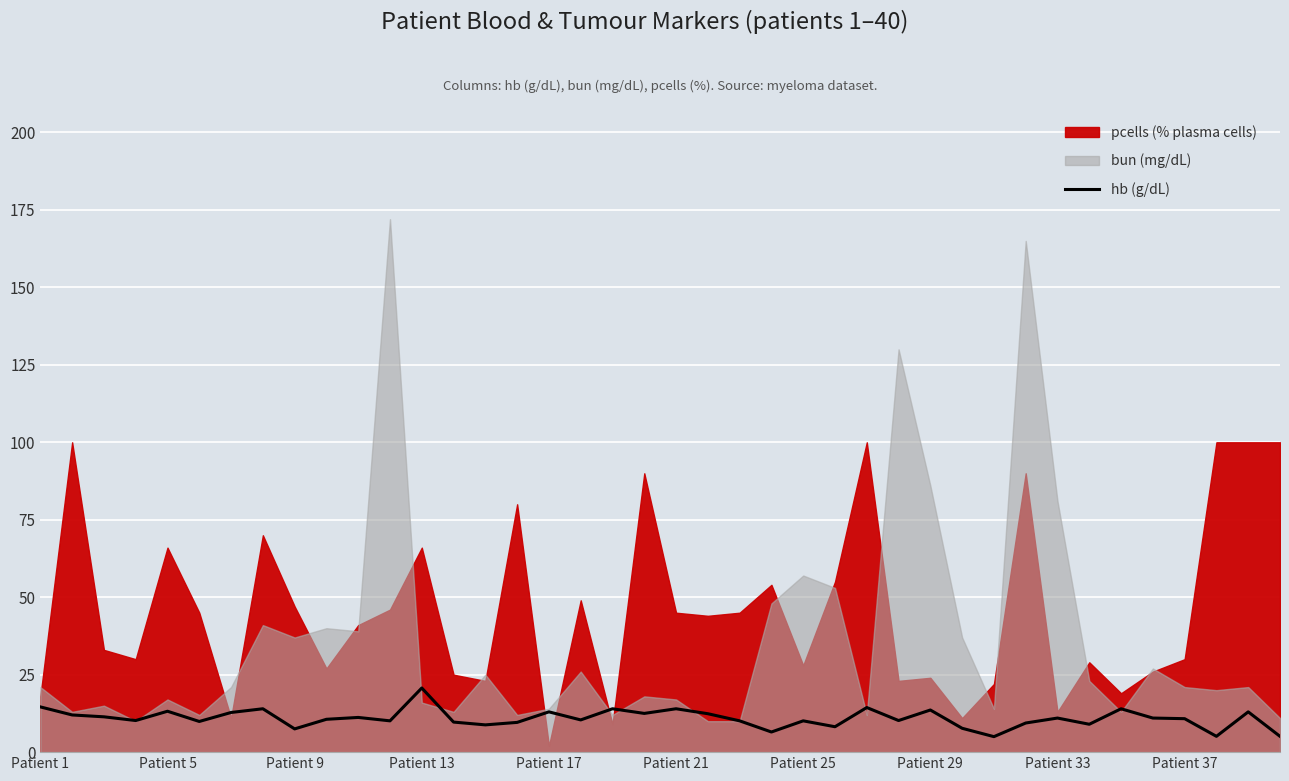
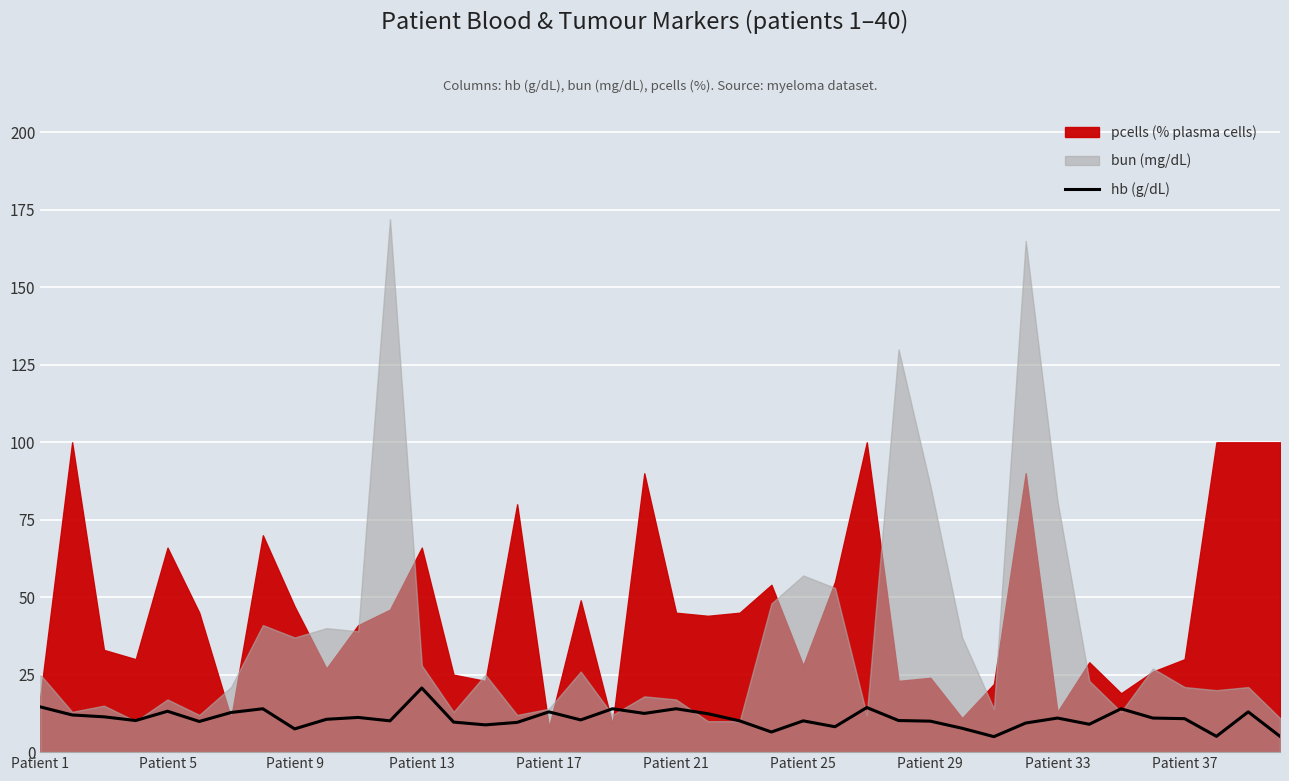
  {
    "hb (g/dL)": {
      "Patient 1": 15,
      "Patient 5": 13,
      "Patient 9": 8,
      "Patient 13": 21,
      "Patient 17": 13,
      "Patient 21": 14,
      "Patient 25": 10,
-     "Patient 29": 14,
+     "Patient 29": 10,
      "Patient 33": 11,
      "Patient 37": 11
    },
    "pcells (% plasma cells)": {
      "Patient 1": 18,
      "Patient 5": 66,
      "Patient 9": 47,
      "Patient 13": 66,
-     "Patient 17": 2,
+     "Patient 17": 8,
      "Patient 21": 45,
      "Patient 25": 28,
      "Patient 29": 24,
      "Patient 33": 13,
      "Patient 37": 30
    },
    "bun (mg/dL)": {
-     "Patient 1": 21,
+     "Patient 1": 25,
      "Patient 5": 17,
      "Patient 9": 37,
-     "Patient 13": 16,
+     "Patient 13": 28,
      "Patient 17": 14,
      "Patient 21": 17,
      "Patient 25": 57,
      "Patient 29": 86,
      "Patient 33": 81,
      "Patient 37": 21
    }
  }
